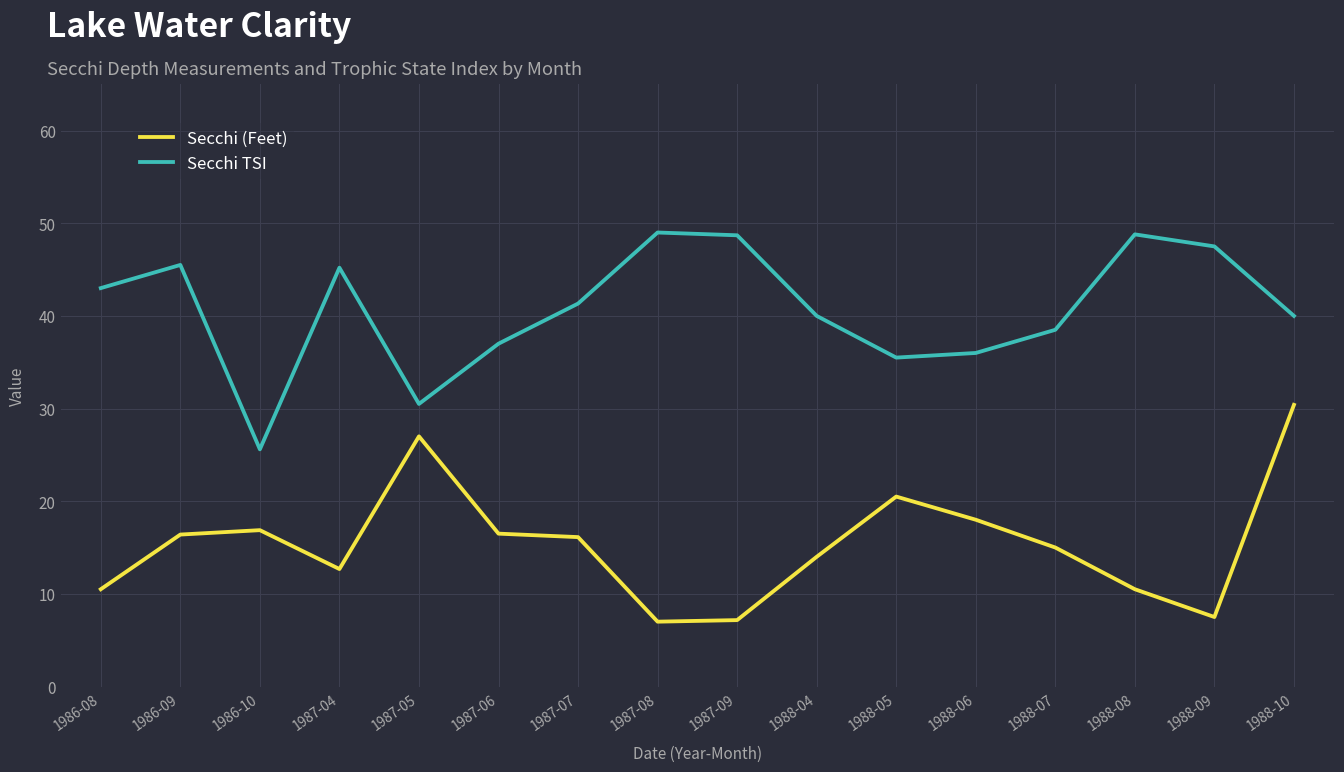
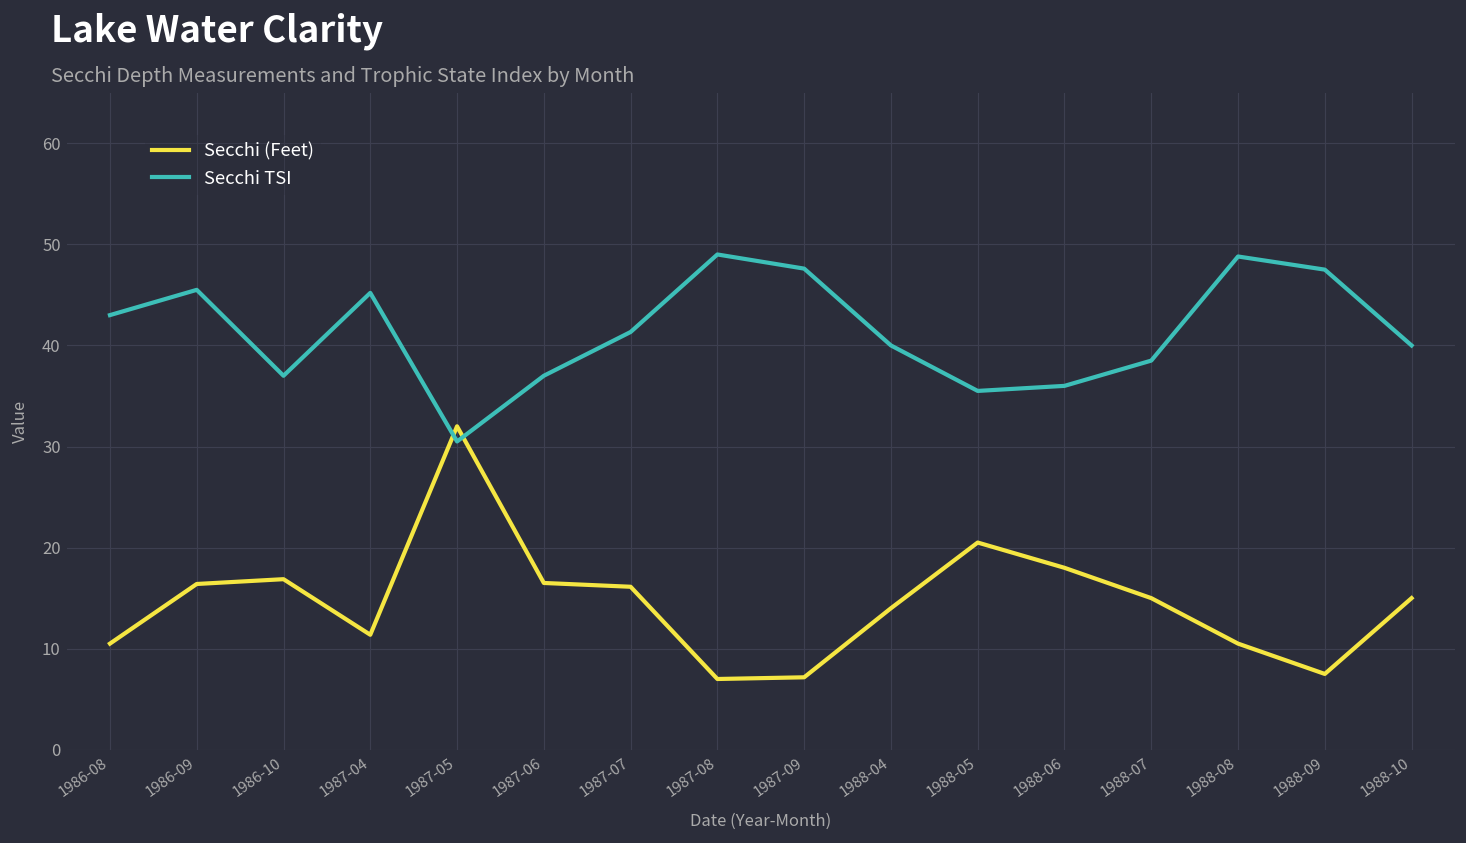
  {
    "Secchi (Feet)": {
      "1986-08": 11,
      "1986-09": 16,
      "1986-10": 17,
-     "1987-04": 13,
-     "1987-05": 27,
+     "1987-04": 11,
+     "1987-05": 32,
      "1987-06": 17,
      "1987-07": 16,
      "1987-08": 7,
      "1987-09": 7,
      "1988-04": 14,
      "1988-05": 21,
      "1988-06": 18,
      "1988-07": 15,
      "1988-08": 11,
      "1988-09": 8,
-     "1988-10": 30
+     "1988-10": 15
    },
    "Secchi TSI": {
      "1986-08": 43,
      "1986-09": 46,
-     "1986-10": 26,
+     "1986-10": 37,
      "1987-04": 45,
      "1987-05": 31,
      "1987-06": 37,
      "1987-07": 41,
      "1987-08": 49,
-     "1987-09": 49,
+     "1987-09": 48,
      "1988-04": 40,
      "1988-05": 36,
      "1988-06": 36,
      "1988-07": 39,
      "1988-08": 49,
      "1988-09": 48,
      "1988-10": 40
    }
  }
